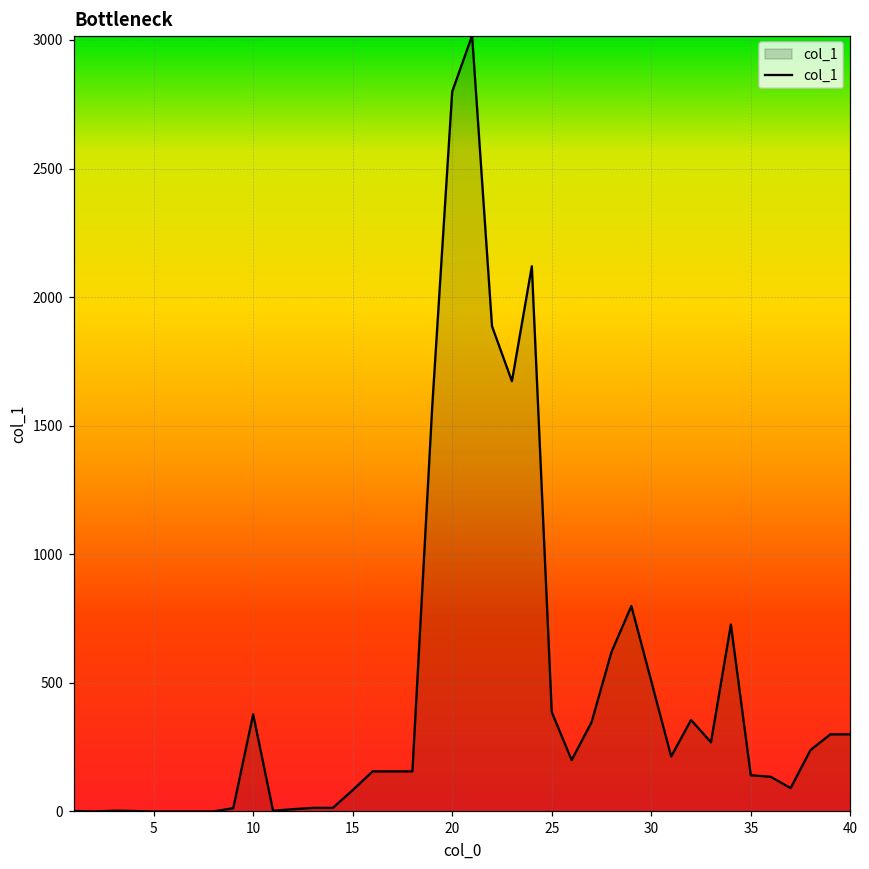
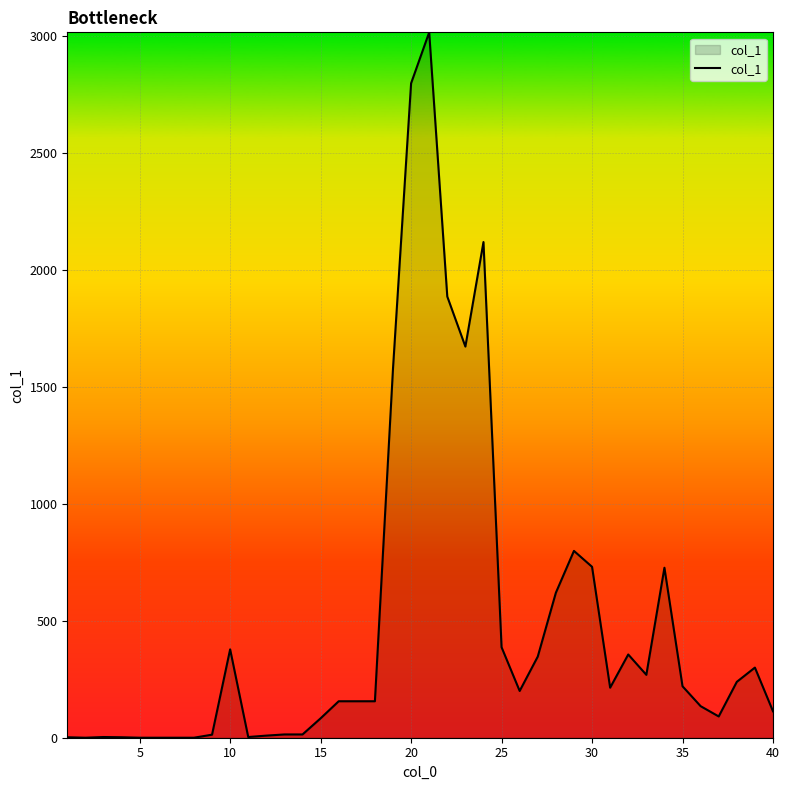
  {
    "5": 0,
    "10": 380,
    "15": 80,
    "20": 2800,
    "25": 390,
-   "30": 510,
-   "35": 140,
-   "40": 300
+   "30": 730,
+   "35": 220,
+   "40": 110
  }
